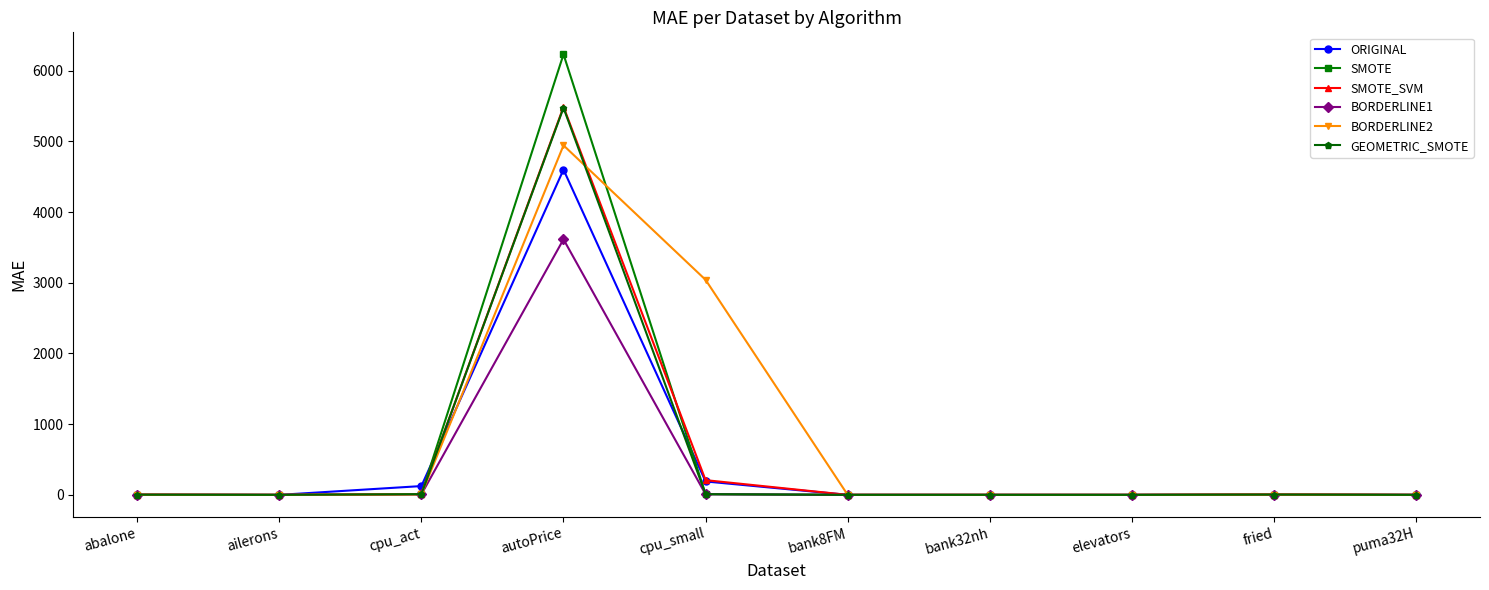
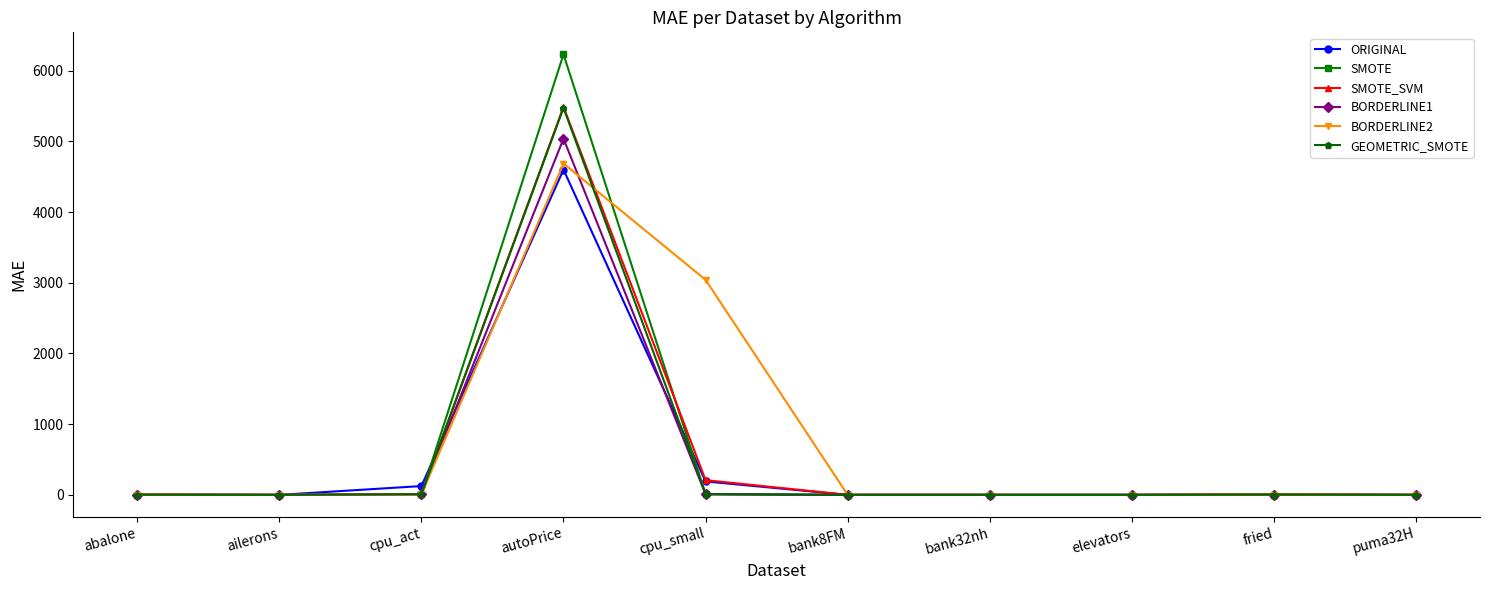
  {
    "ORIGINAL": {
      "cpu_act": 100,
      "autoPrice": 4600
    },
    "BORDERLINE1": {
-     "autoPrice": 3600
+     "autoPrice": 5000
    },
    "BORDERLINE2": {
-     "autoPrice": 4900,
+     "autoPrice": 4700,
      "cpu_small": 3000
    }
  }
